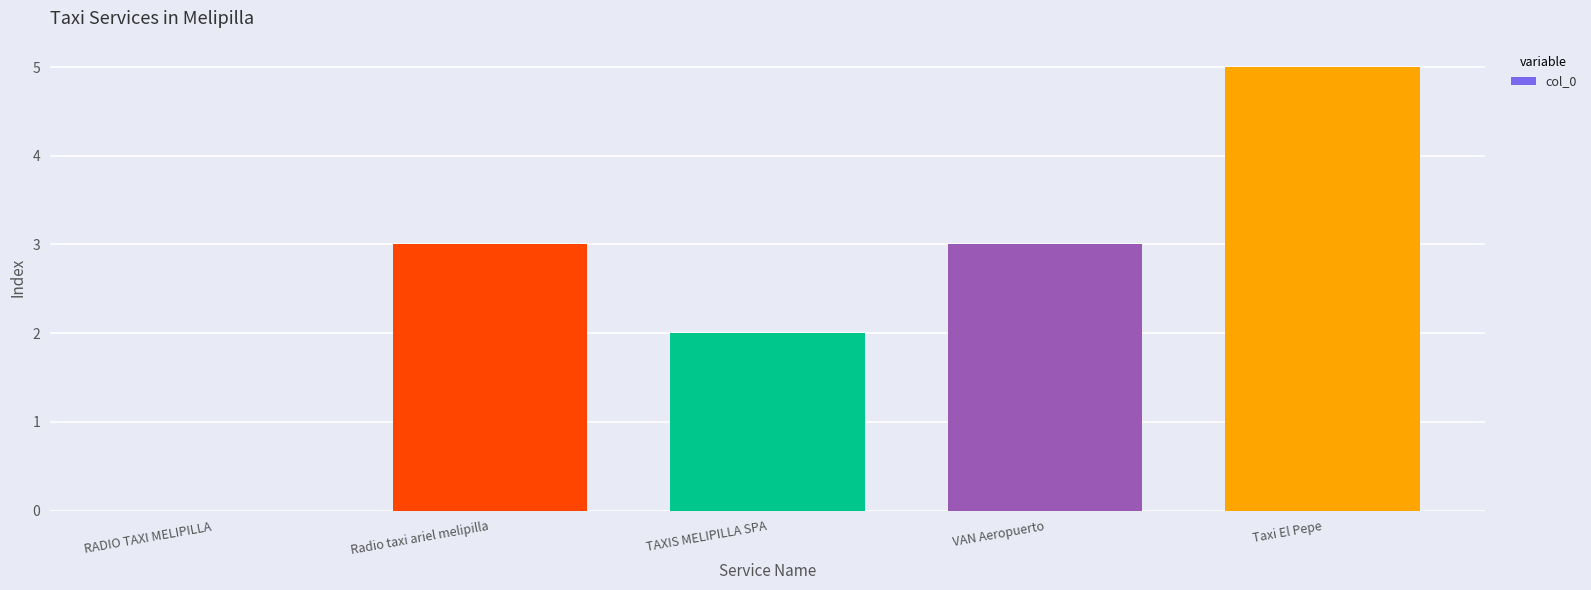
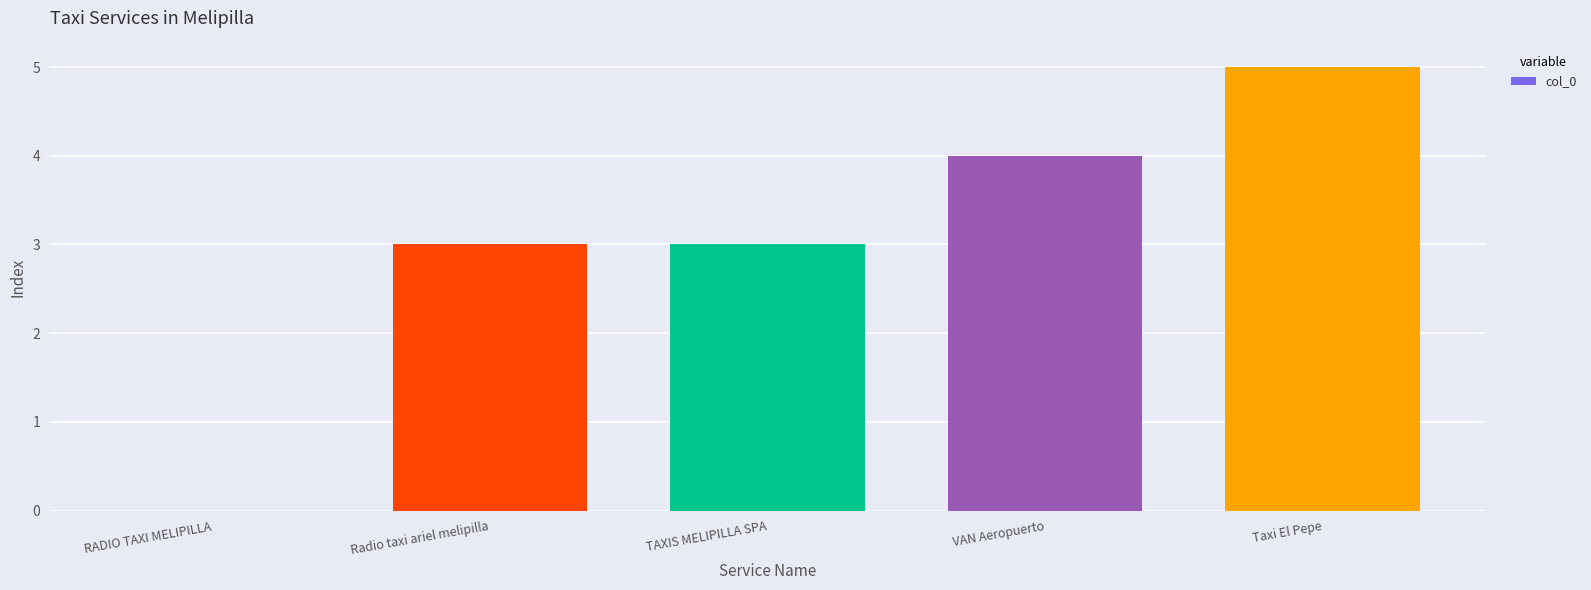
  {
    "RADIO TAXI MELIPILLA": 0,
    "Radio taxi ariel melipilla": 3,
-   "TAXIS MELIPILLA SPA": 2,
-   "VAN Aeropuerto": 3,
+   "TAXIS MELIPILLA SPA": 3,
+   "VAN Aeropuerto": 4,
    "Taxi El Pepe": 5
  }
